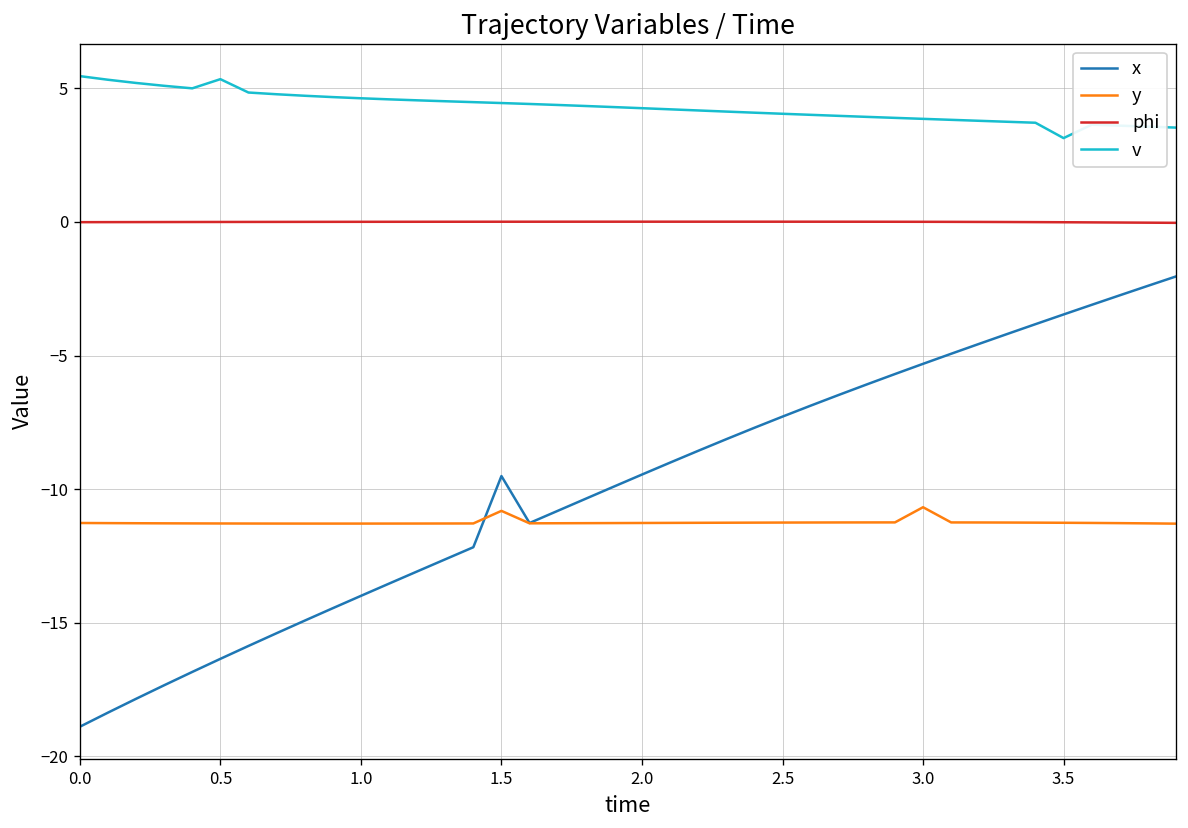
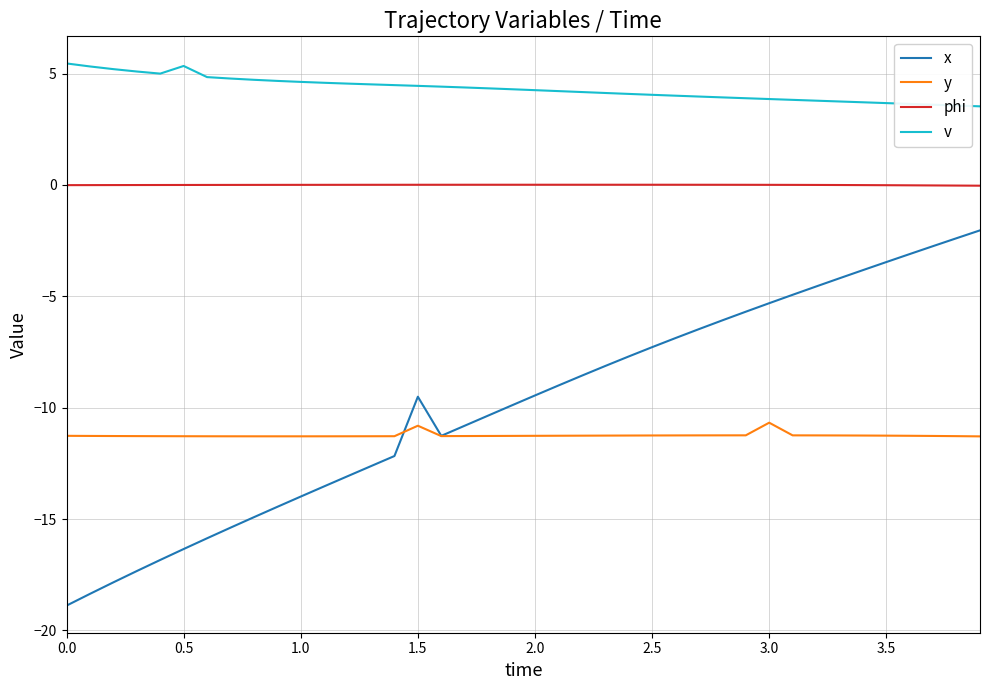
  {
    "x": {
      "0.0": -18.9,
      "0.5": -16.3,
      "1.0": -14.0,
      "1.5": -9.5,
      "2.0": -9.5,
      "2.5": -7.3,
      "3.0": -5.3,
      "3.5": -3.5
    },
    "y": {
      "0.0": -11.3,
      "0.5": -11.3,
      "1.0": -11.3,
      "1.5": -10.8,
      "2.0": -11.3,
      "2.5": -11.2,
      "3.0": -10.7,
      "3.5": -11.3
    },
    "phi": {
      "0.0": 0.0,
      "0.5": 0.0,
      "1.0": 0.0,
      "1.5": 0.0,
      "2.0": 0.0,
      "2.5": 0.0,
      "3.0": 0.0,
      "3.5": 0.0
    },
    "v": {
      "0.0": 5.5,
      "0.5": 5.3,
      "1.0": 4.6,
      "1.5": 4.4,
      "2.0": 4.3,
      "2.5": 4.0,
      "3.0": 3.9,
-     "3.5": 3.1
+     "3.5": 3.7
    }
  }
